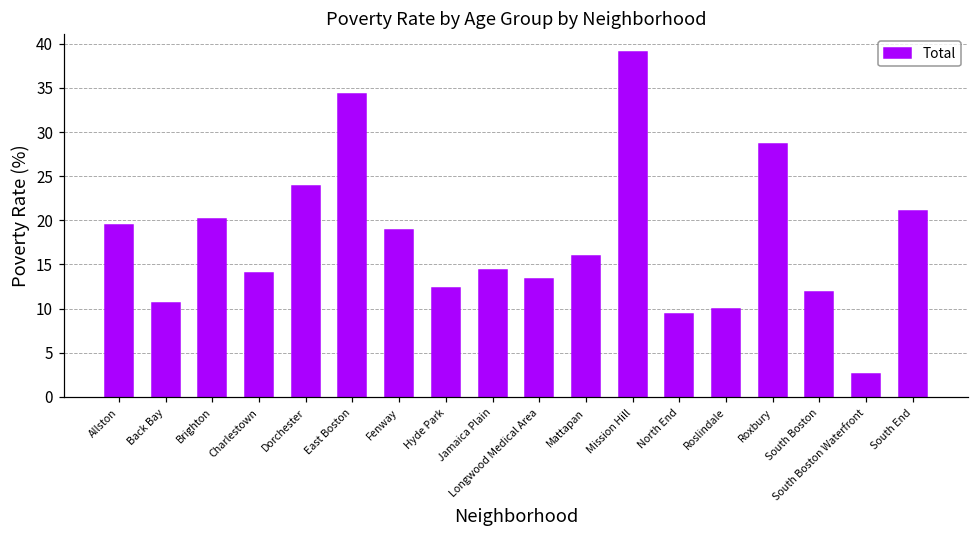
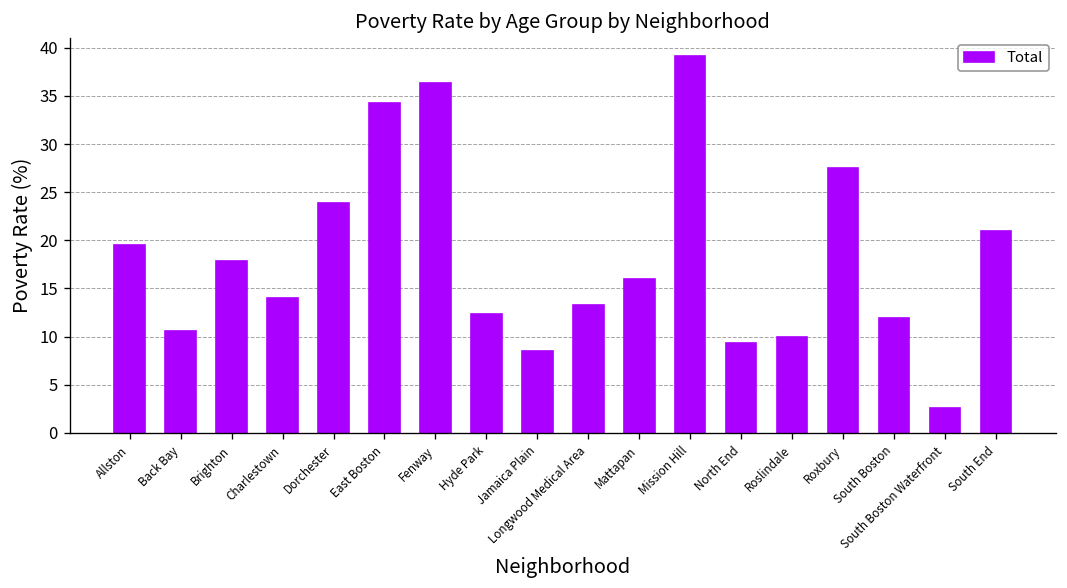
  {
    "Allston": 20,
    "Back Bay": 11,
-   "Brighton": 20,
+   "Brighton": 18,
    "Charlestown": 14,
    "Dorchester": 24,
    "East Boston": 34,
-   "Fenway": 19,
+   "Fenway": 36,
    "Hyde Park": 12,
-   "Jamaica Plain": 14,
+   "Jamaica Plain": 9,
    "Longwood Medical Area": 13,
    "Mattapan": 16,
    "Mission Hill": 39,
    "North End": 9,
    "Roslindale": 10,
-   "Roxbury": 29,
+   "Roxbury": 28,
    "South Boston": 12,
    "South Boston Waterfront": 3,
    "South End": 21
  }
